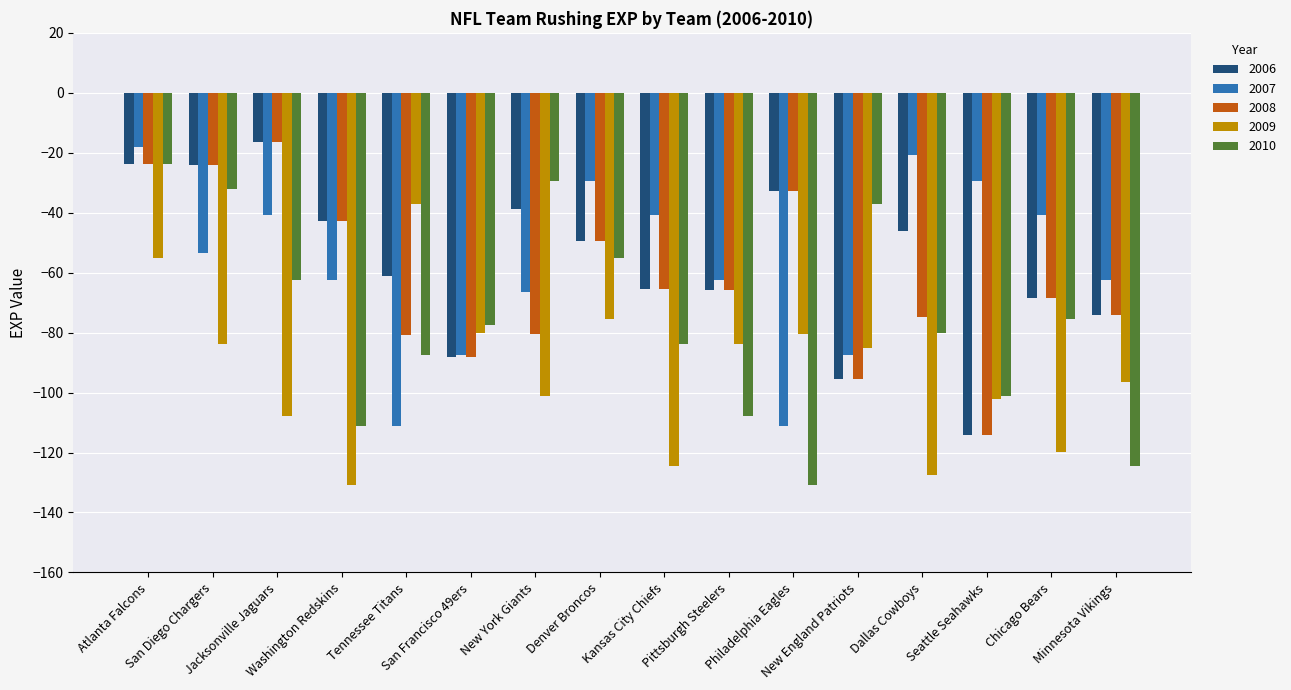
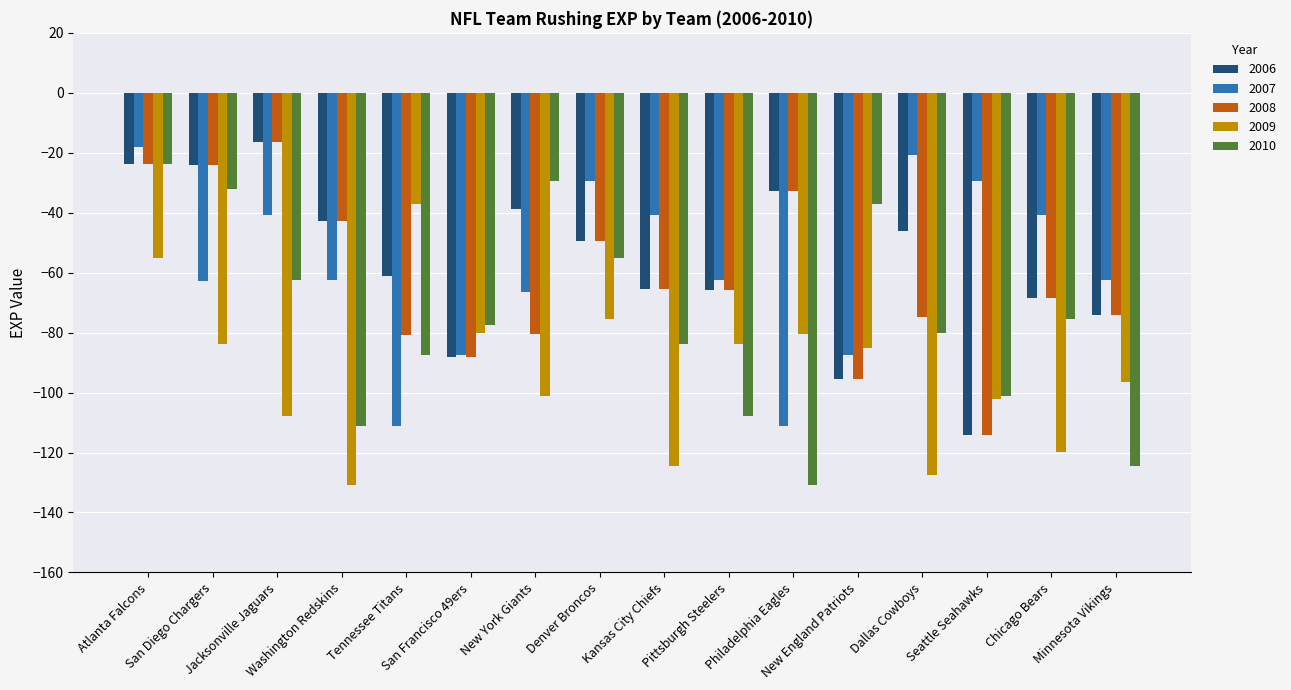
  {
    "2006": {
      "Atlanta Falcons": -24,
      "San Diego Chargers": -24,
      "Jacksonville Jaguars": -16,
      "Washington Redskins": -43,
      "Tennessee Titans": -61,
      "San Francisco 49ers": -88,
      "New York Giants": -39,
      "Denver Broncos": -50,
      "Kansas City Chiefs": -65,
      "Pittsburgh Steelers": -66,
      "Philadelphia Eagles": -33,
      "New England Patriots": -96,
      "Dallas Cowboys": -46,
      "Seattle Seahawks": -114,
      "Chicago Bears": -68,
      "Minnesota Vikings": -74
    },
    "2007": {
      "Atlanta Falcons": -18,
-     "San Diego Chargers": -53,
+     "San Diego Chargers": -63,
      "Jacksonville Jaguars": -41,
      "Washington Redskins": -63,
      "Tennessee Titans": -111,
      "San Francisco 49ers": -87,
      "New York Giants": -67,
      "Denver Broncos": -29,
      "Kansas City Chiefs": -41,
      "Pittsburgh Steelers": -63,
      "Philadelphia Eagles": -111,
      "New England Patriots": -87,
      "Dallas Cowboys": -21,
      "Seattle Seahawks": -29,
      "Chicago Bears": -41,
      "Minnesota Vikings": -63
    },
    "2010": {
      "Atlanta Falcons": -24,
      "San Diego Chargers": -32,
      "Jacksonville Jaguars": -63,
      "Washington Redskins": -111,
      "Tennessee Titans": -87,
      "San Francisco 49ers": -77,
      "New York Giants": -29,
      "Denver Broncos": -55,
      "Kansas City Chiefs": -84,
      "Pittsburgh Steelers": -108,
      "Philadelphia Eagles": -131,
      "New England Patriots": -37,
      "Dallas Cowboys": -80,
      "Seattle Seahawks": -101,
      "Chicago Bears": -75,
      "Minnesota Vikings": -125
    }
  }
